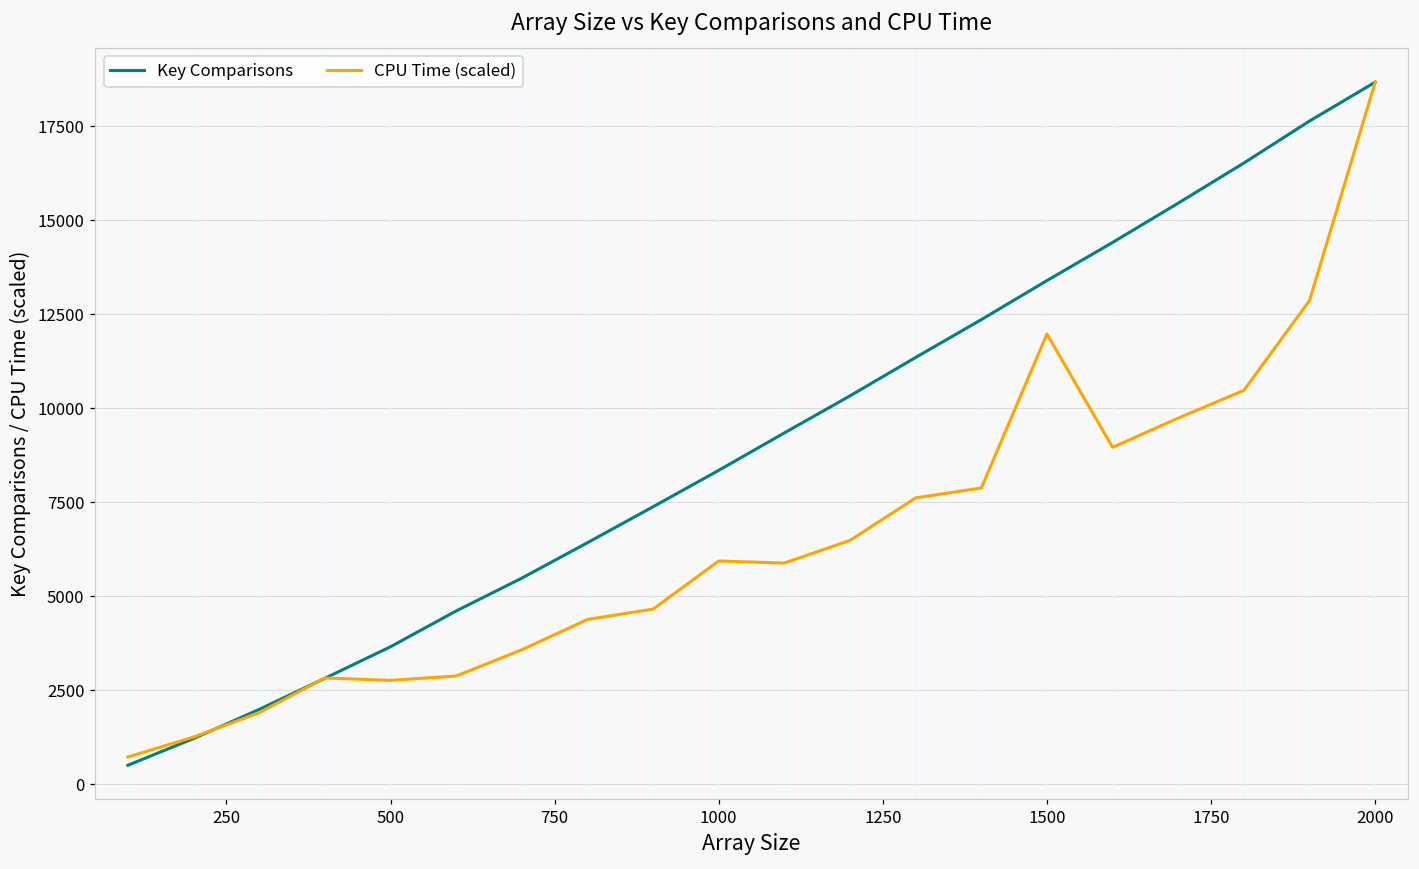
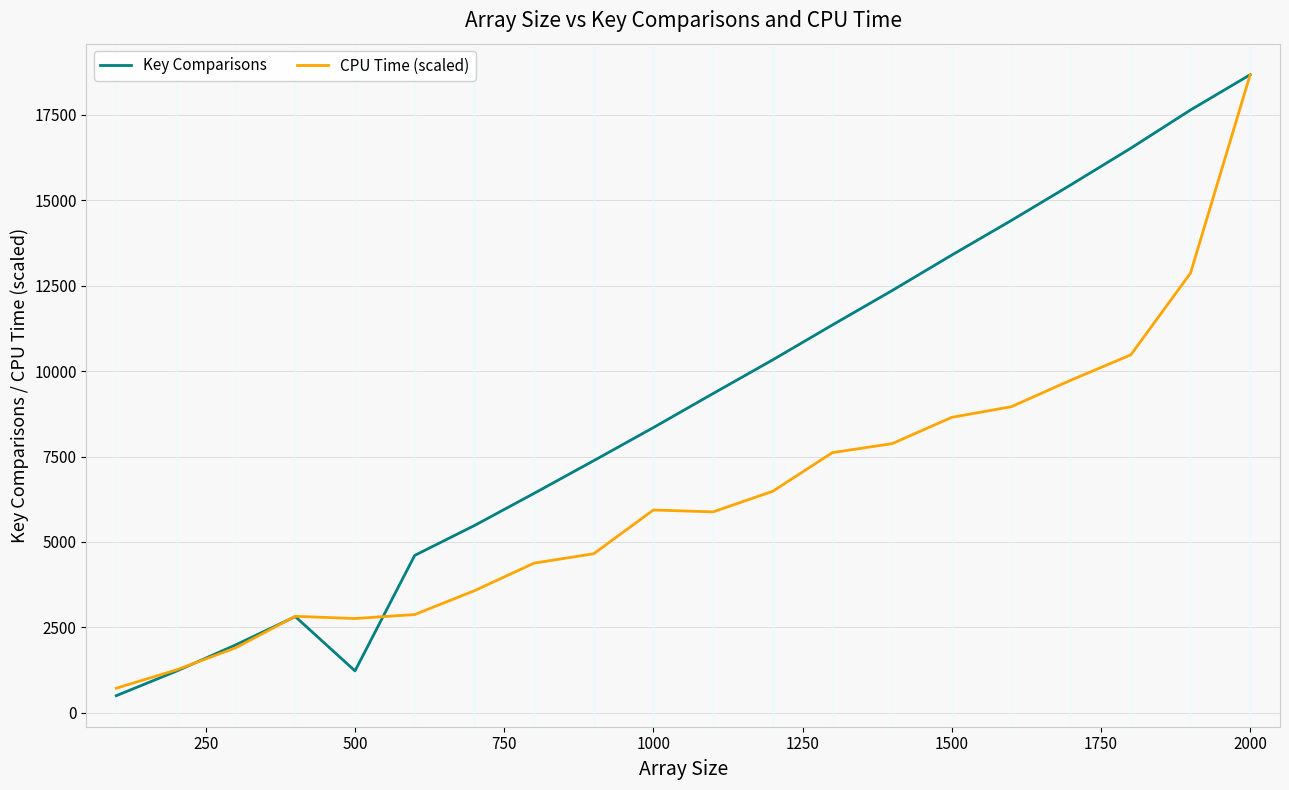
  {
    "Key Comparisons": {
-     "500": 3700,
+     "500": 1200,
      "1000": 8300,
      "1500": 13400
    },
    "CPU Time (scaled)": {
      "500": 2800,
      "1000": 5900,
-     "1500": 12000
+     "1500": 8600
    }
  }
